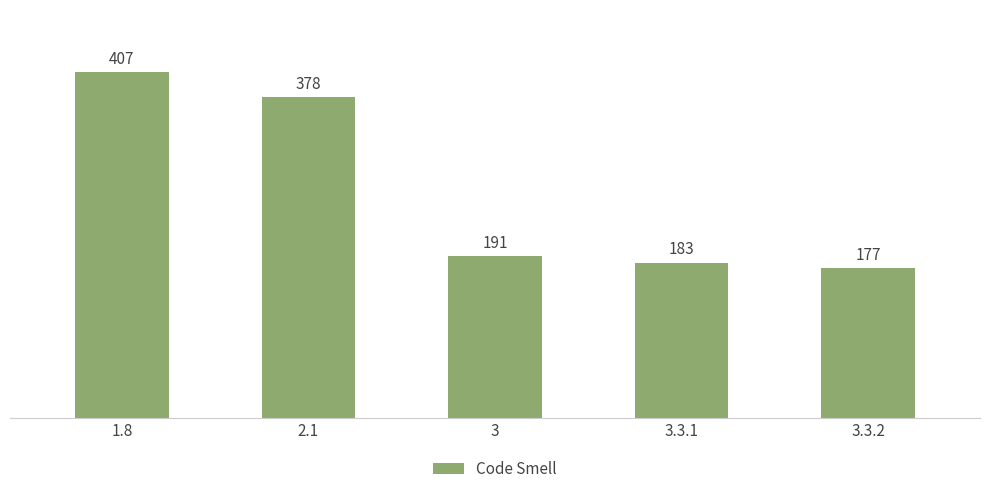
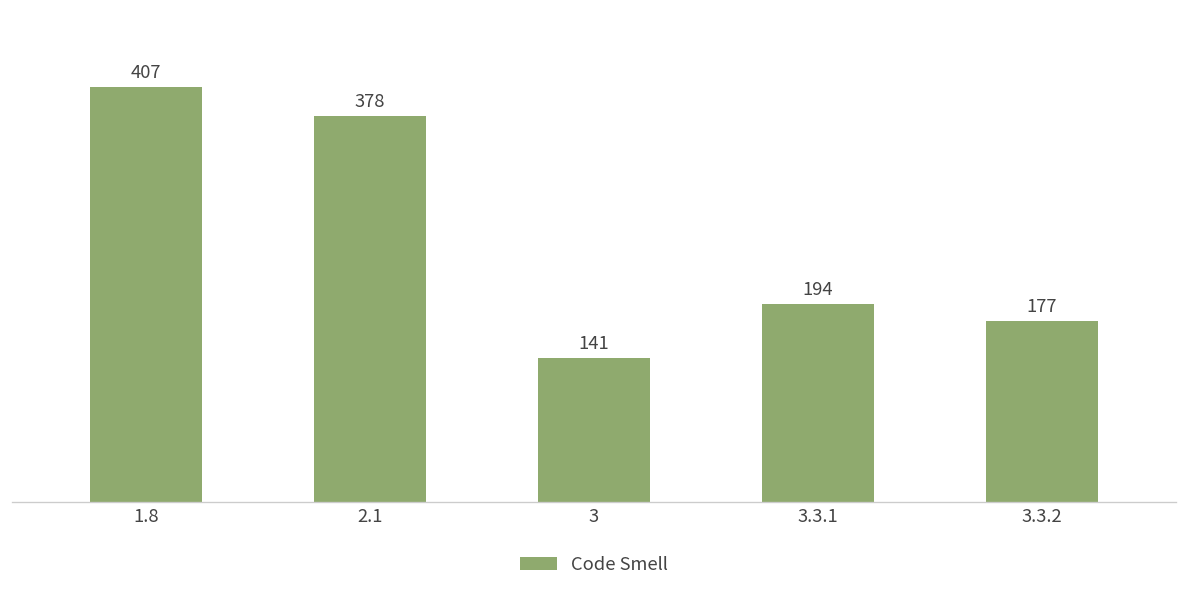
  {
    "1.8": 407,
    "2.1": 378,
-   "3": 191,
-   "3.3.1": 183,
+   "3": 141,
+   "3.3.1": 194,
    "3.3.2": 177
  }
